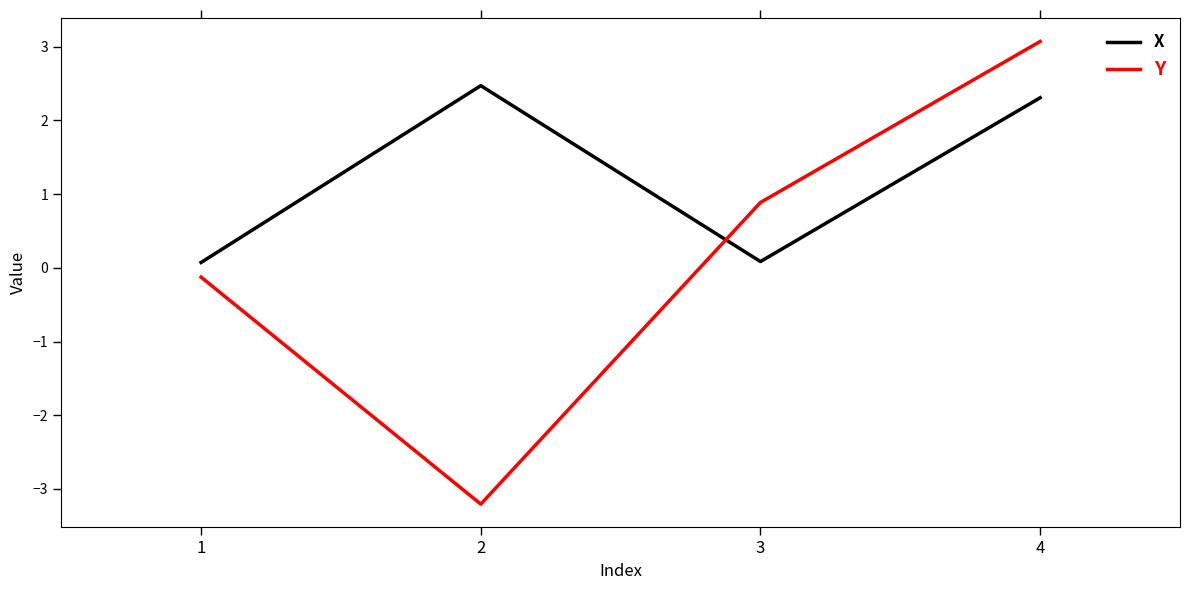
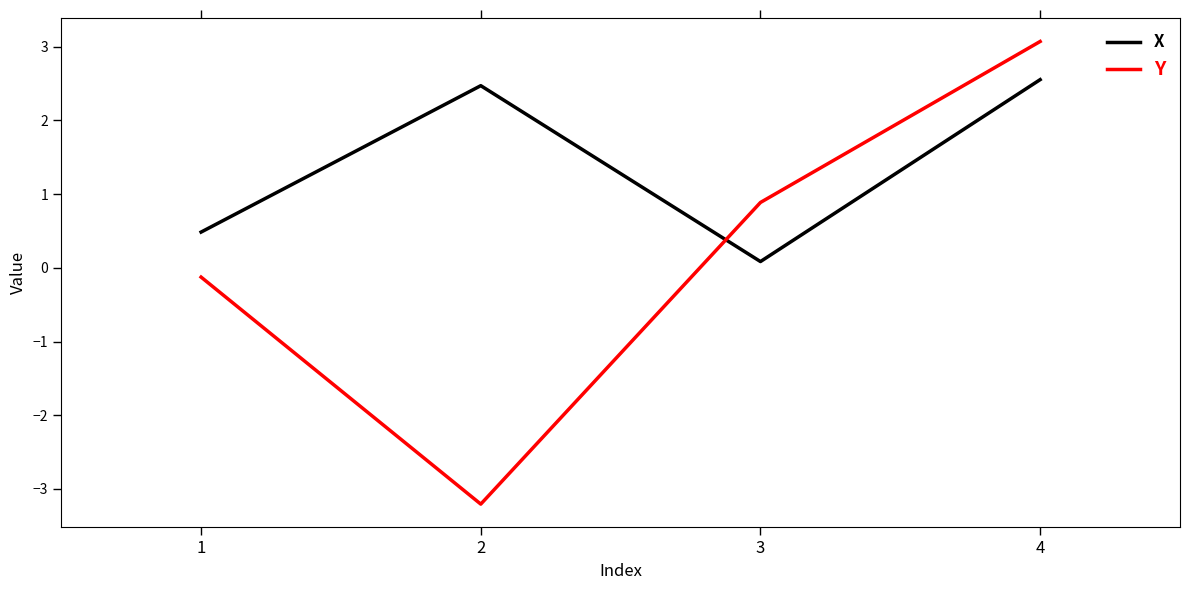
  {
    "X": {
-     "1": 0.1,
+     "1": 0.5,
      "2": 2.5,
      "3": 0.1,
-     "4": 2.3
+     "4": 2.6
    },
    "Y": {
      "1": -0.1,
      "2": -3.2,
      "3": 0.9,
      "4": 3.1
    }
  }
